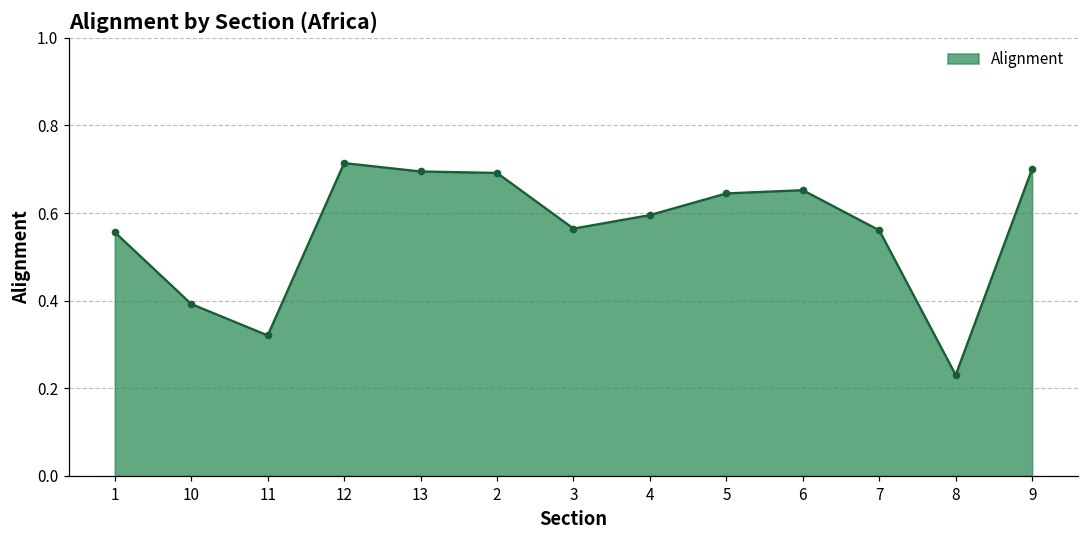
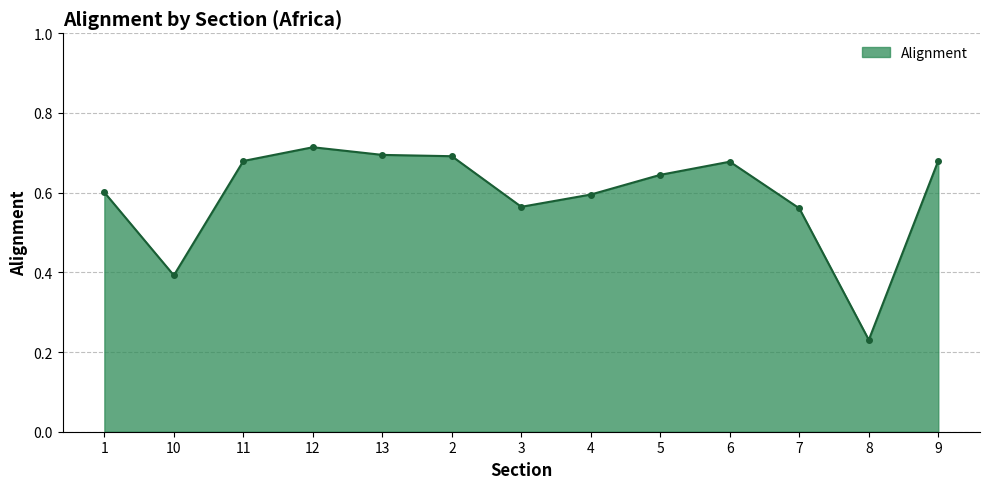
  {
-   "1": 0.56,
+   "1": 0.60,
    "10": 0.39,
-   "11": 0.32,
+   "11": 0.68,
    "12": 0.71,
    "13": 0.69,
    "2": 0.69,
    "3": 0.56,
    "4": 0.60,
    "5": 0.64,
-   "6": 0.65,
+   "6": 0.68,
    "7": 0.56,
    "8": 0.23,
-   "9": 0.70
+   "9": 0.68
  }
